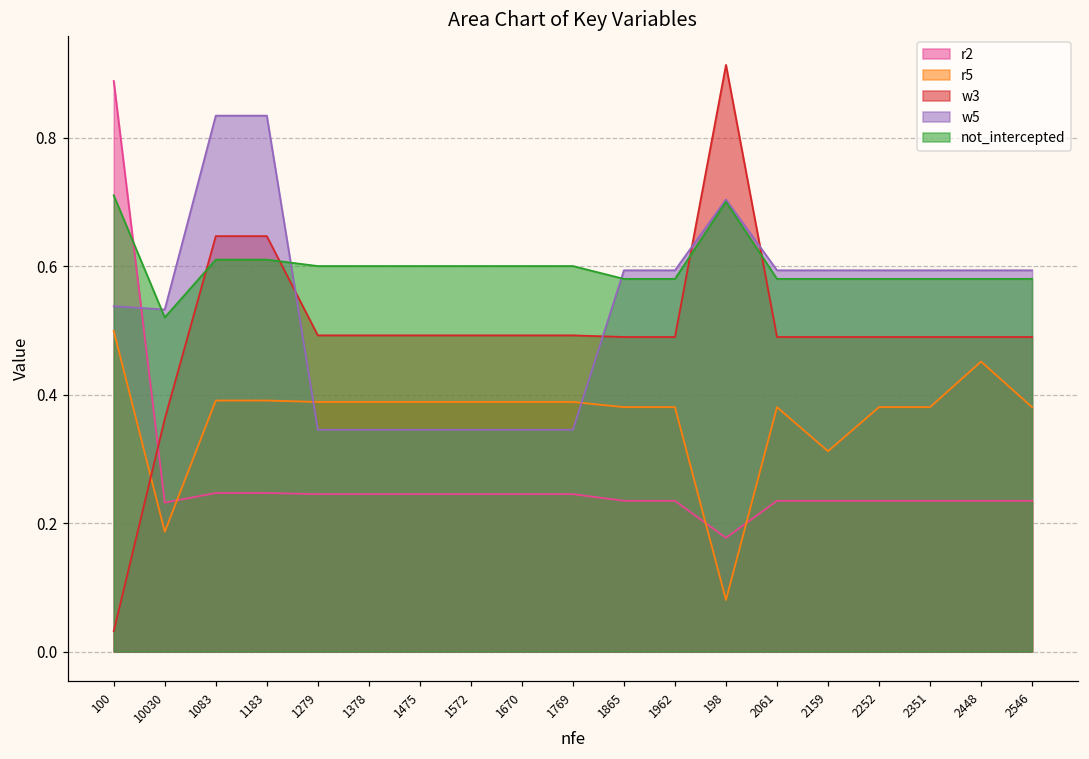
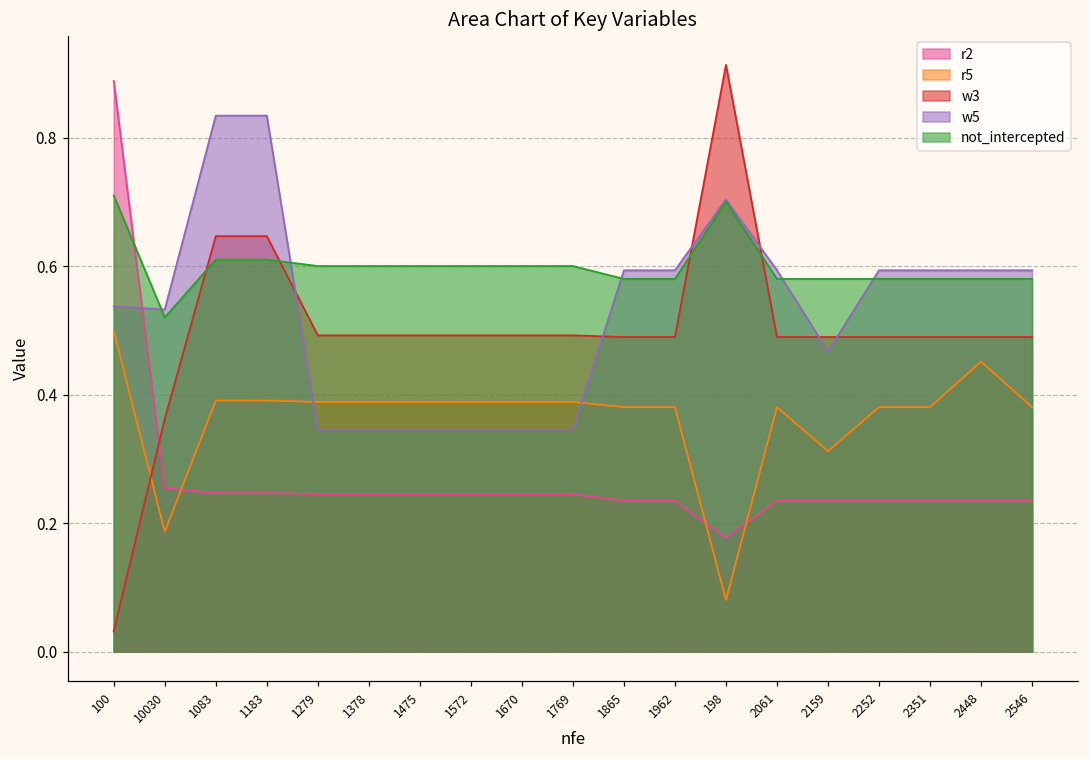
  {
    "r2": {
      "100": 0.89,
-     "10030": 0.23,
+     "10030": 0.25,
      "1083": 0.25,
      "1183": 0.25,
      "1279": 0.25,
      "1378": 0.25,
      "1475": 0.25,
      "1572": 0.25,
      "1670": 0.25,
      "1769": 0.25,
      "1865": 0.23,
      "1962": 0.23,
      "198": 0.18,
      "2061": 0.23,
      "2159": 0.23,
      "2252": 0.23,
      "2351": 0.23,
      "2448": 0.23,
      "2546": 0.23
    },
    "r5": {
      "100": 0.50,
      "10030": 0.19,
      "1083": 0.39,
      "1183": 0.39,
      "1279": 0.39,
      "1378": 0.39,
      "1475": 0.39,
      "1572": 0.39,
      "1670": 0.39,
      "1769": 0.39,
      "1865": 0.38,
      "1962": 0.38,
      "198": 0.08,
      "2061": 0.38,
      "2159": 0.31,
      "2252": 0.38,
      "2351": 0.38,
      "2448": 0.45,
      "2546": 0.38
    },
    "w3": {
      "100": 0.03,
      "10030": 0.36,
      "1083": 0.65,
      "1183": 0.65,
      "1279": 0.49,
      "1378": 0.49,
      "1475": 0.49,
      "1572": 0.49,
      "1670": 0.49,
      "1769": 0.49,
      "1865": 0.49,
      "1962": 0.49,
      "198": 0.91,
      "2061": 0.49,
      "2159": 0.49,
      "2252": 0.49,
      "2351": 0.49,
      "2448": 0.49,
      "2546": 0.49
    },
    "w5": {
      "100": 0.54,
      "10030": 0.53,
      "1083": 0.83,
      "1183": 0.83,
      "1279": 0.35,
      "1378": 0.35,
      "1475": 0.35,
      "1572": 0.35,
      "1670": 0.35,
      "1769": 0.35,
      "1865": 0.59,
      "1962": 0.59,
      "2061": 0.59,
-     "2159": 0.59,
+     "2159": 0.47,
      "2252": 0.59,
      "2351": 0.59,
      "2448": 0.59,
      "2546": 0.59
    },
    "not_intercepted": {
      "100": 0.71,
      "10030": 0.52,
      "1083": 0.61,
      "1183": 0.61,
      "1279": 0.60,
      "1378": 0.60,
      "1475": 0.60,
      "1572": 0.60,
      "1670": 0.60,
      "1769": 0.60,
      "1865": 0.58,
      "1962": 0.58,
      "2061": 0.58,
      "2159": 0.58,
      "2252": 0.58,
      "2351": 0.58,
      "2448": 0.58,
      "2546": 0.58
    }
  }
